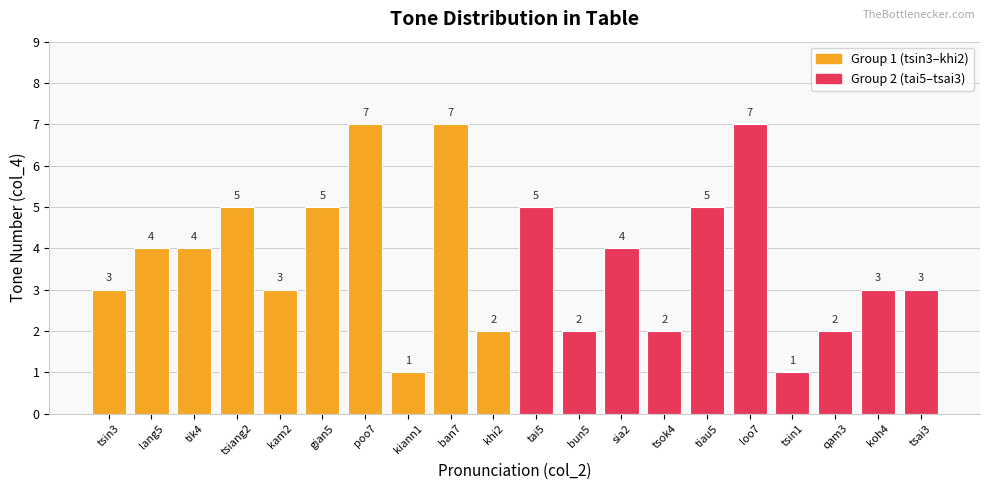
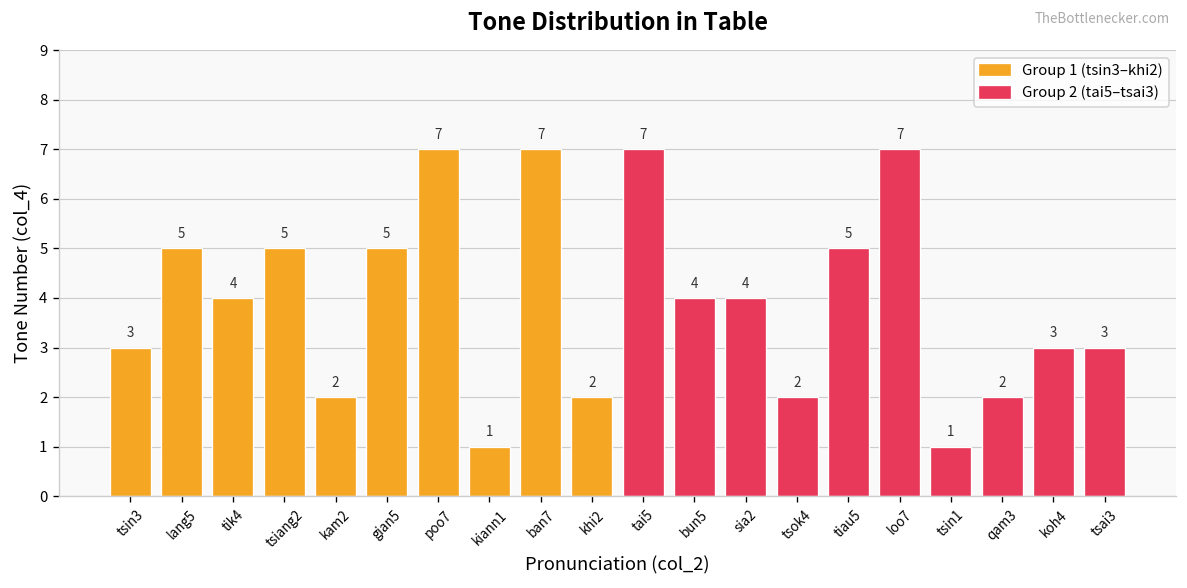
  {
    "tsin3": 3,
-   "lang5": 4,
+   "lang5": 5,
    "tik4": 4,
    "tsiang2": 5,
-   "kam2": 3,
+   "kam2": 2,
    "gian5": 5,
    "poo7": 7,
    "kiann1": 1,
    "ban7": 7,
    "khi2": 2,
-   "tai5": 5,
-   "bun5": 2,
+   "tai5": 7,
+   "bun5": 4,
    "sia2": 4,
    "tsok4": 2,
    "tiau5": 5,
    "loo7": 7,
    "tsin1": 1,
    "qam3": 2,
    "koh4": 3,
    "tsai3": 3
  }
